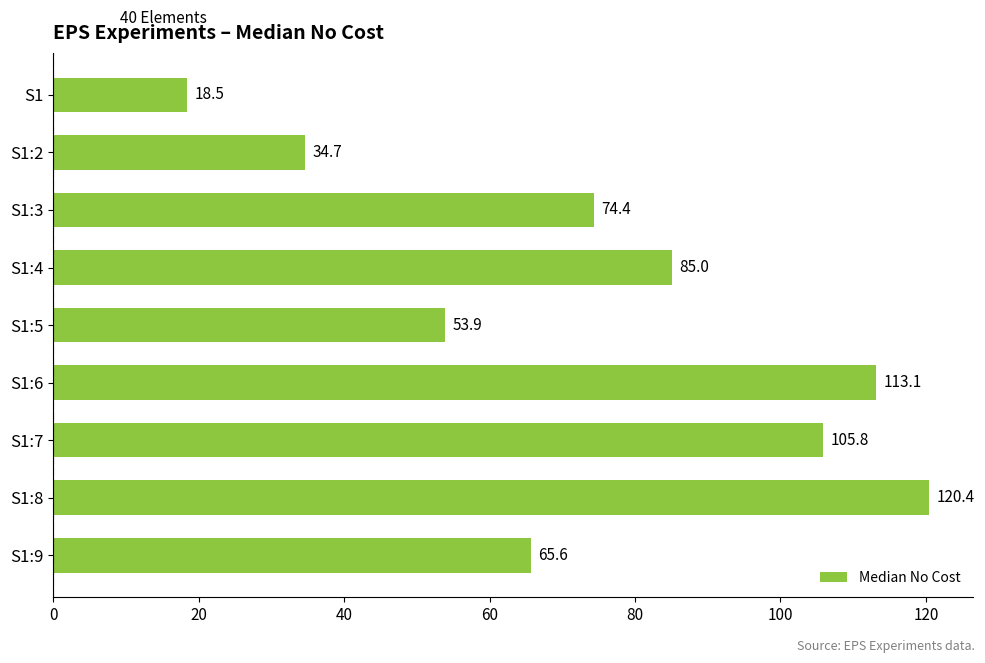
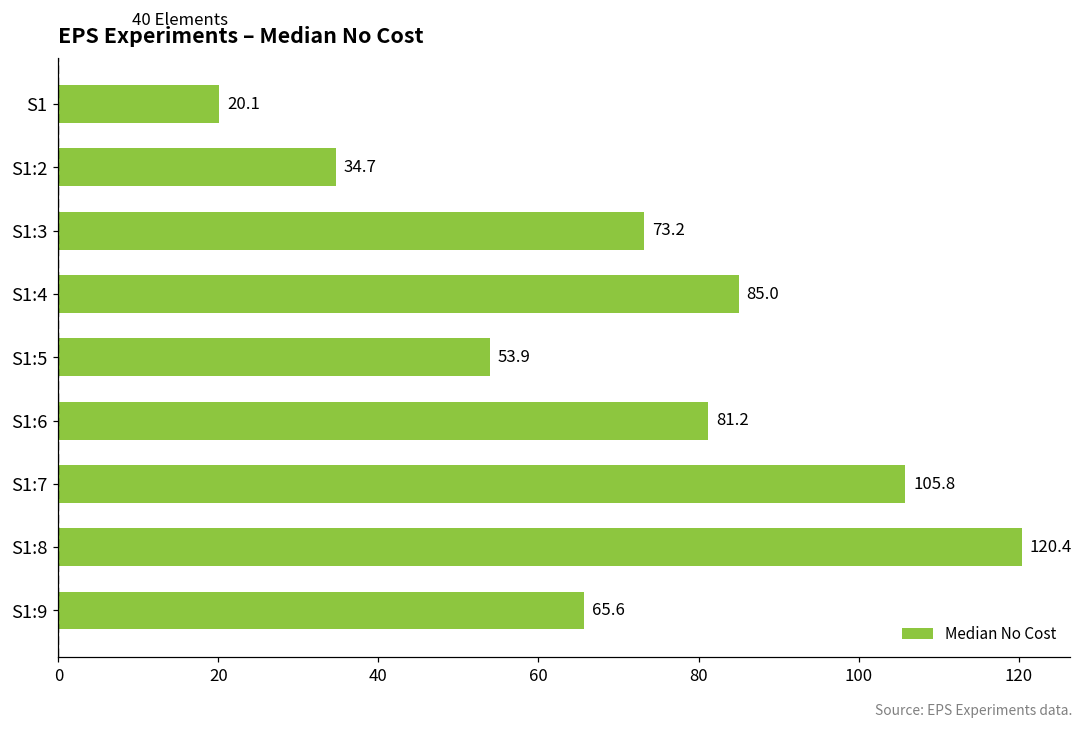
  {
-   "S1": 18.5,
+   "S1": 20.1,
    "S1:2": 34.7,
-   "S1:3": 74.4,
+   "S1:3": 73.2,
    "S1:4": 85.0,
    "S1:5": 53.9,
-   "S1:6": 113.1,
+   "S1:6": 81.2,
    "S1:7": 105.8,
    "S1:8": 120.4,
    "S1:9": 65.6
  }
